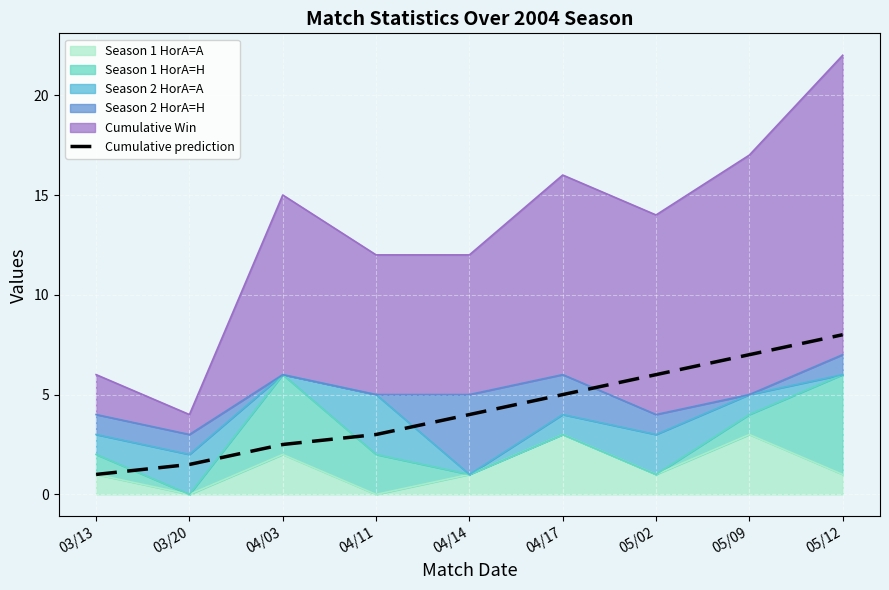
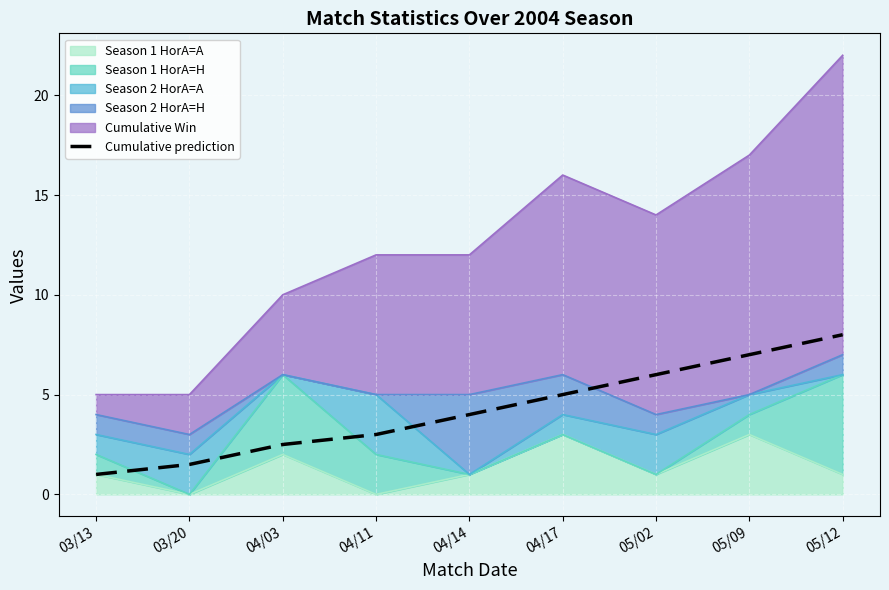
  {
    "Season 1 HorA=A": {
      "04/03": 2,
      "04/11": 0,
      "05/09": 3,
      "05/12": 1
    },
    "Cumulative Win": {
-     "03/13": 2,
-     "03/20": 1,
-     "04/03": 9,
+     "03/13": 1,
+     "03/20": 2,
+     "04/03": 4,
      "04/11": 7,
      "04/14": 7,
      "04/17": 10,
      "05/02": 10,
      "05/09": 12,
      "05/12": 15
    },
    "Cumulative prediction": {
      "03/20": 1.5,
      "04/03": 2.5,
      "04/11": 3,
      "04/14": 4,
      "04/17": 5,
      "05/02": 6,
      "05/09": 7,
      "05/12": 8
    }
  }
